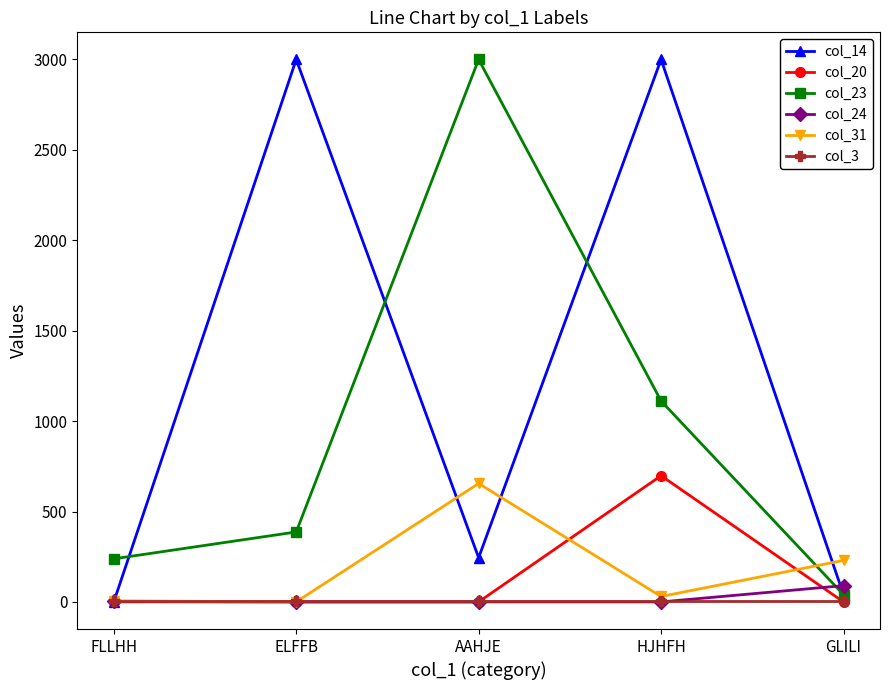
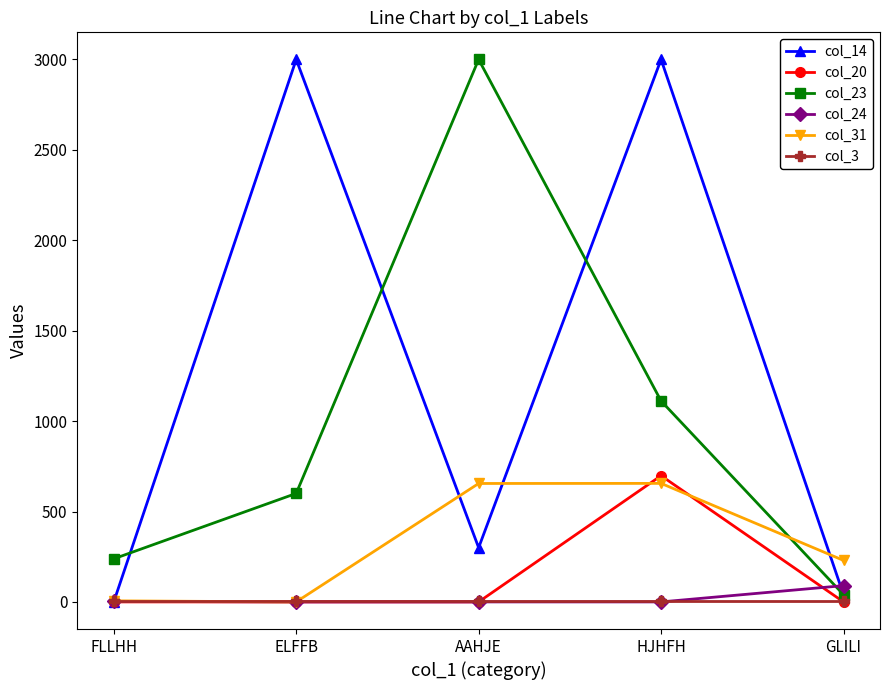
  {
    "col_14": {
      "ELFFB": 3000,
-     "AAHJE": 240,
+     "AAHJE": 300,
      "HJHFH": 3000
    },
    "col_20": {
      "HJHFH": 700
    },
    "col_23": {
      "FLLHH": 240,
-     "ELFFB": 390,
+     "ELFFB": 600,
      "AAHJE": 3000,
      "HJHFH": 1110
    },
    "col_24": {
      "GLILI": 90
    },
    "col_31": {
      "AAHJE": 660,
-     "HJHFH": 30,
+     "HJHFH": 660,
      "GLILI": 230
    }
  }
